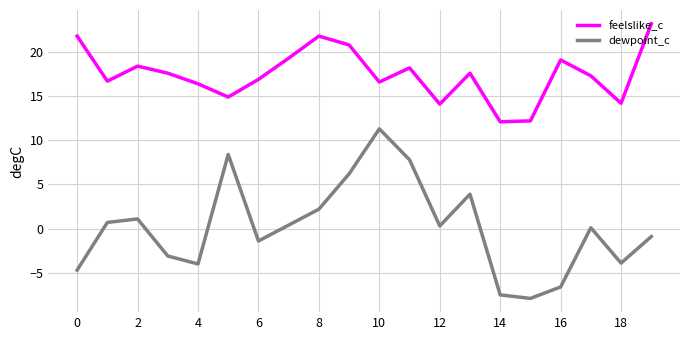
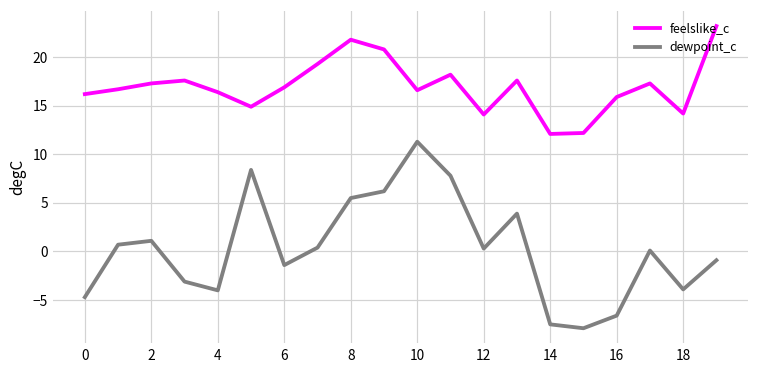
  {
    "feelslike_c": {
-     "0": 22,
-     "2": 18,
+     "0": 16,
+     "2": 17,
      "4": 16,
      "6": 17,
      "8": 22,
      "10": 17,
      "12": 14,
      "14": 12,
-     "16": 19,
+     "16": 16,
      "18": 14
    },
    "dewpoint_c": {
      "0": -5,
      "2": 1,
      "4": -4,
      "6": -1,
-     "8": 2,
+     "8": 6,
      "10": 11,
      "12": 0,
      "14": -8,
      "16": -7,
      "18": -4
    }
  }
